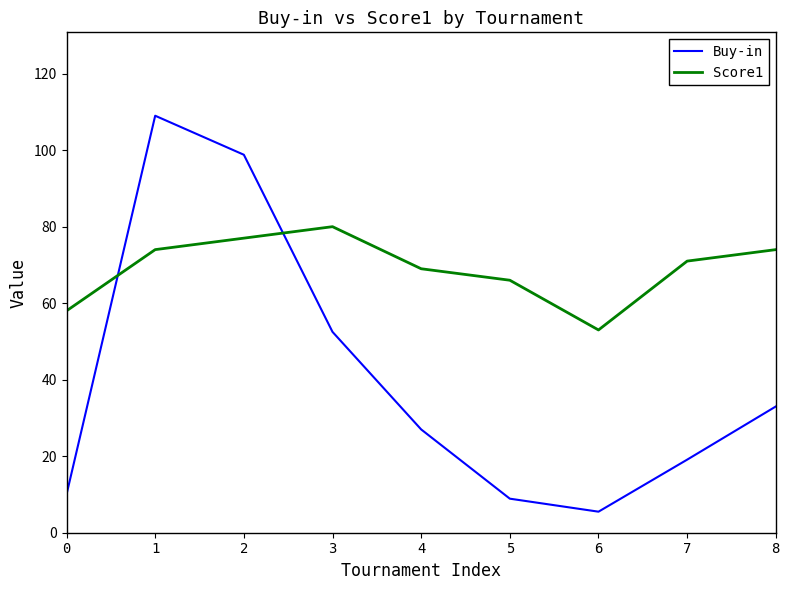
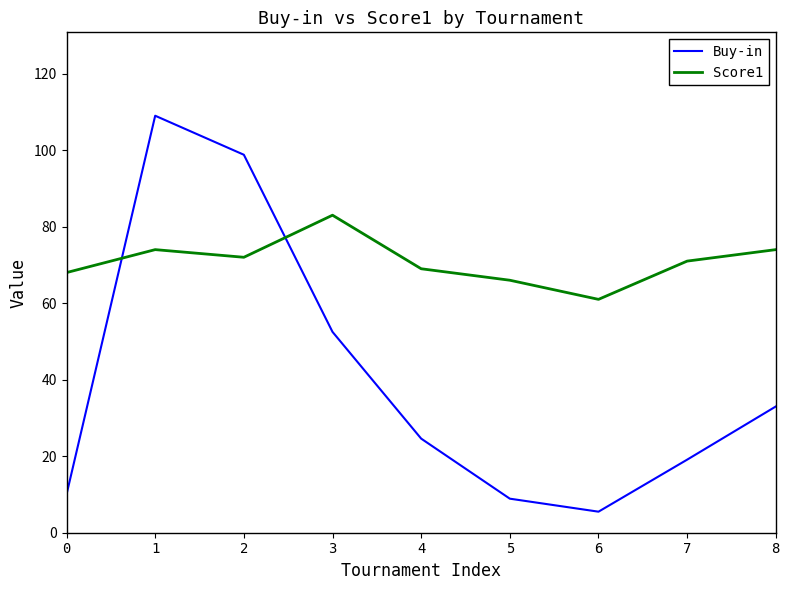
  {
    "Buy-in": {
      "0": 10,
      "1": 109,
      "2": 99,
      "3": 53,
-     "4": 27,
+     "4": 25,
      "5": 9,
      "6": 6,
      "7": 19,
      "8": 33
    },
    "Score1": {
-     "0": 58,
+     "0": 68,
      "1": 74,
-     "2": 77,
-     "3": 80,
+     "2": 72,
+     "3": 83,
      "4": 69,
      "5": 66,
-     "6": 53,
+     "6": 61,
      "7": 71,
      "8": 74
    }
  }
